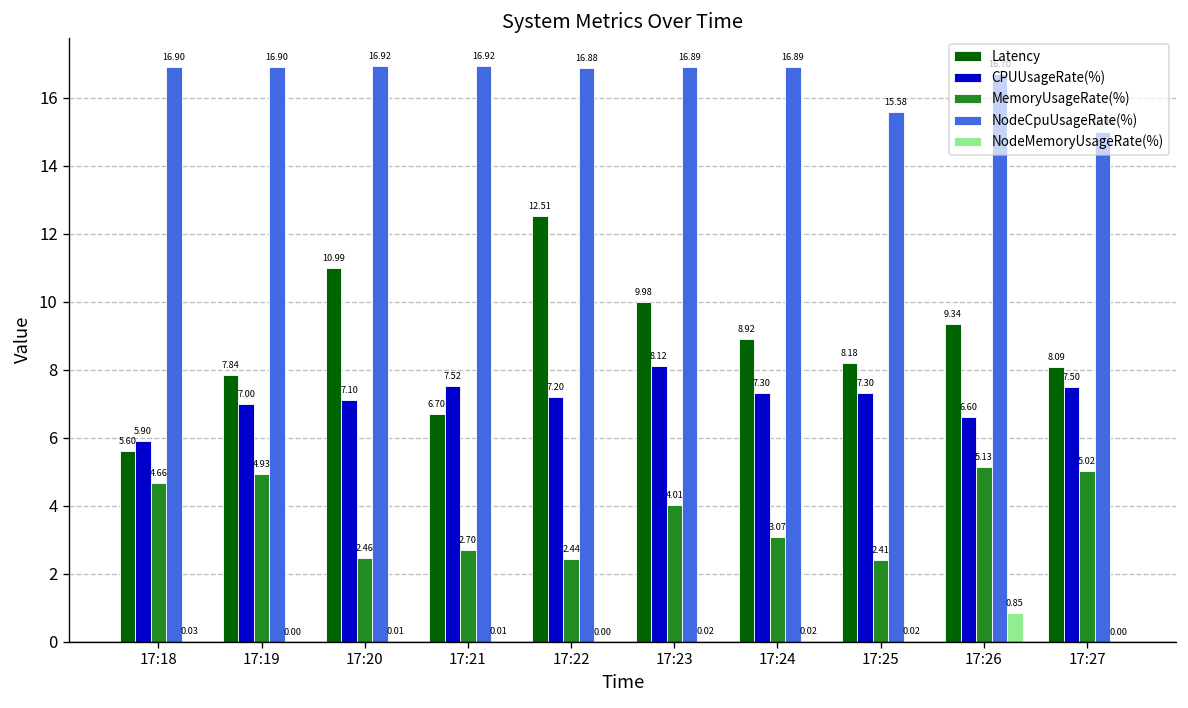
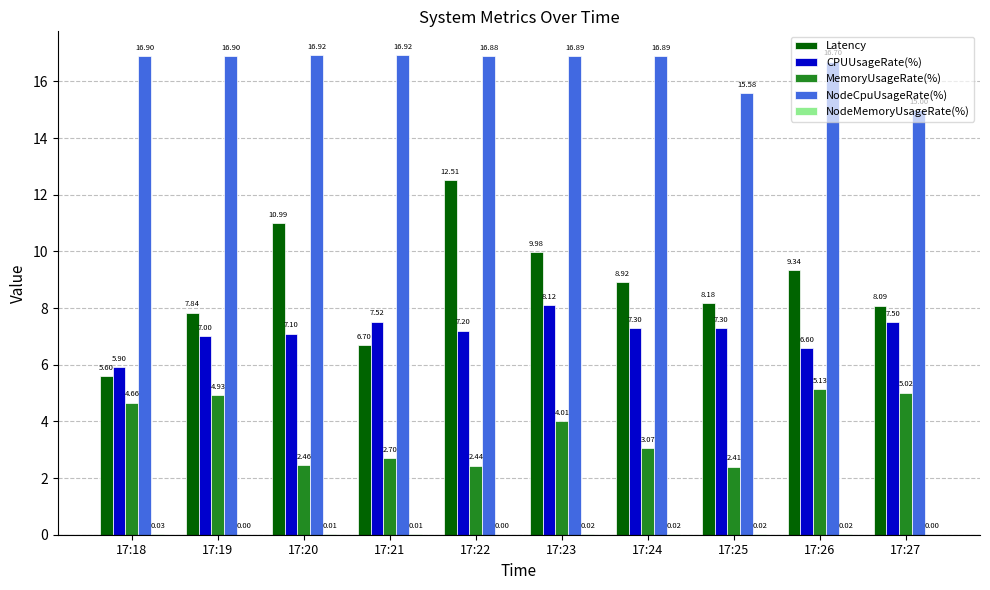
  {
    "Latency": {
      "17:18": 5.60,
      "17:19": 7.84,
      "17:20": 10.99,
      "17:21": 6.70,
      "17:22": 12.51,
      "17:23": 9.98,
      "17:24": 8.92,
      "17:25": 8.18,
      "17:26": 9.34,
      "17:27": 8.09
    },
    "CPUUsageRate(%)": {
      "17:18": 5.90,
      "17:19": 7.00,
      "17:20": 7.10,
      "17:21": 7.52,
      "17:22": 7.20,
      "17:23": 8.12,
      "17:24": 7.30,
      "17:25": 7.30,
      "17:26": 6.60,
      "17:27": 7.50
    },
    "MemoryUsageRate(%)": {
      "17:18": 4.66,
      "17:19": 4.93,
      "17:20": 2.46,
      "17:21": 2.70,
      "17:22": 2.44,
      "17:23": 4.01,
      "17:24": 3.07,
      "17:25": 2.41,
      "17:26": 5.13,
      "17:27": 5.02
    },
    "NodeCpuUsageRate(%)": {
      "17:18": 16.90,
      "17:19": 16.90,
      "17:20": 16.92,
      "17:21": 16.92,
      "17:22": 16.88,
      "17:23": 16.89,
      "17:24": 16.89,
      "17:25": 15.58
    },
    "NodeMemoryUsageRate(%)": {
      "17:18": 0.03,
      "17:19": 0.00,
      "17:20": 0.01,
      "17:21": 0.01,
      "17:22": 0.00,
      "17:23": 0.02,
      "17:24": 0.02,
      "17:25": 0.02,
-     "17:26": 0.85,
+     "17:26": 0.02,
      "17:27": 0.00
    }
  }
